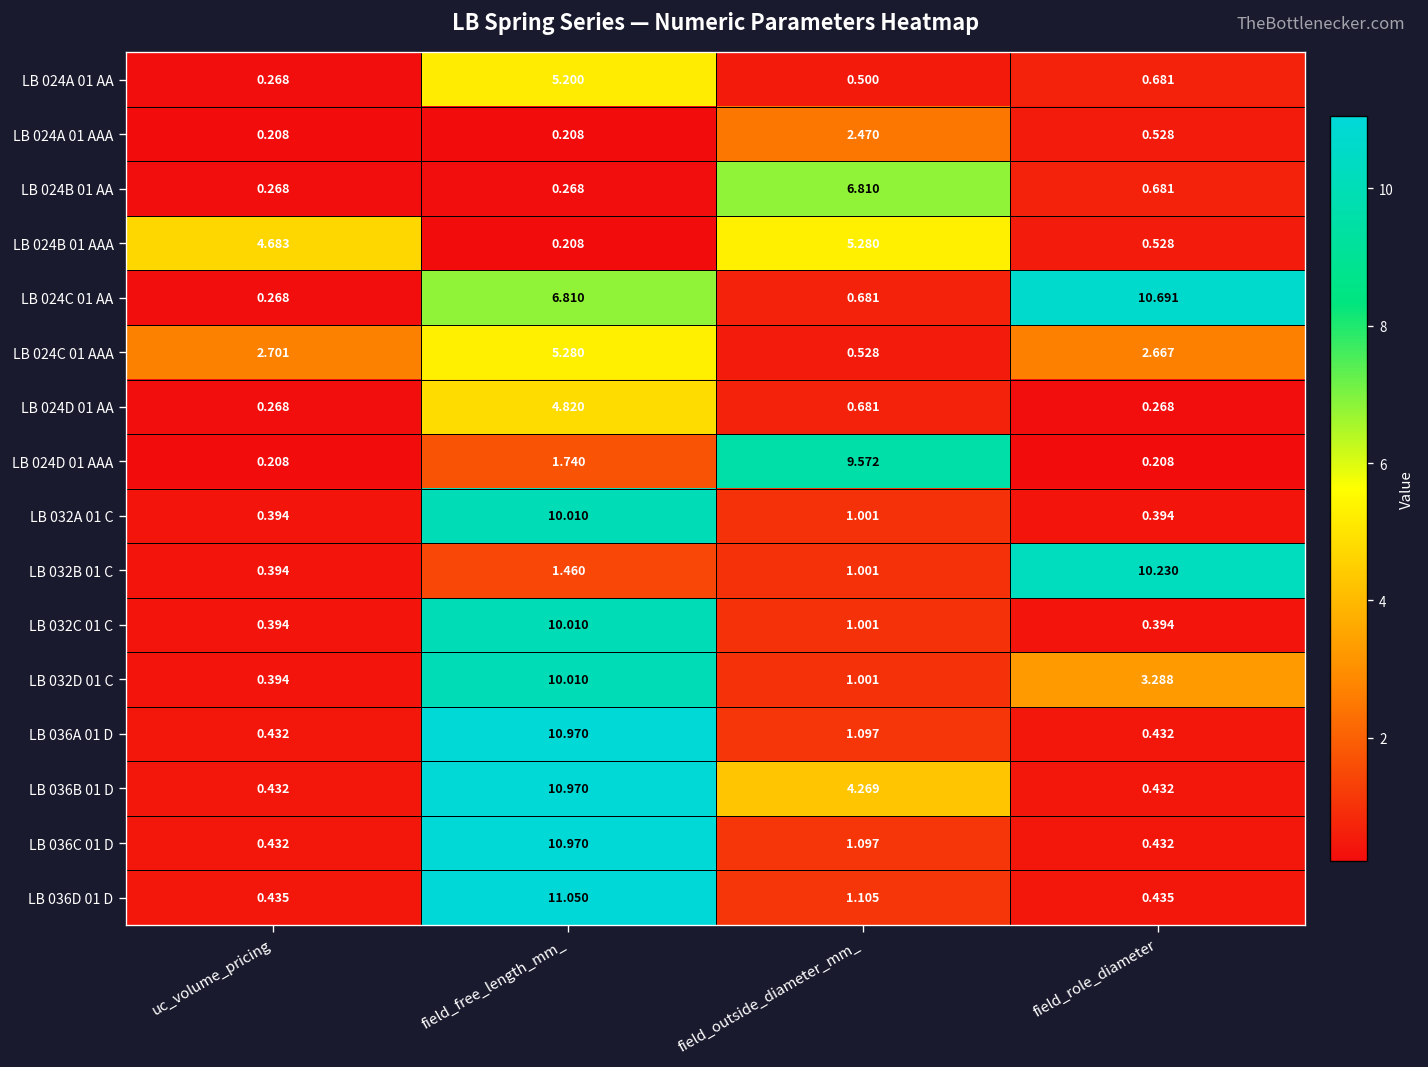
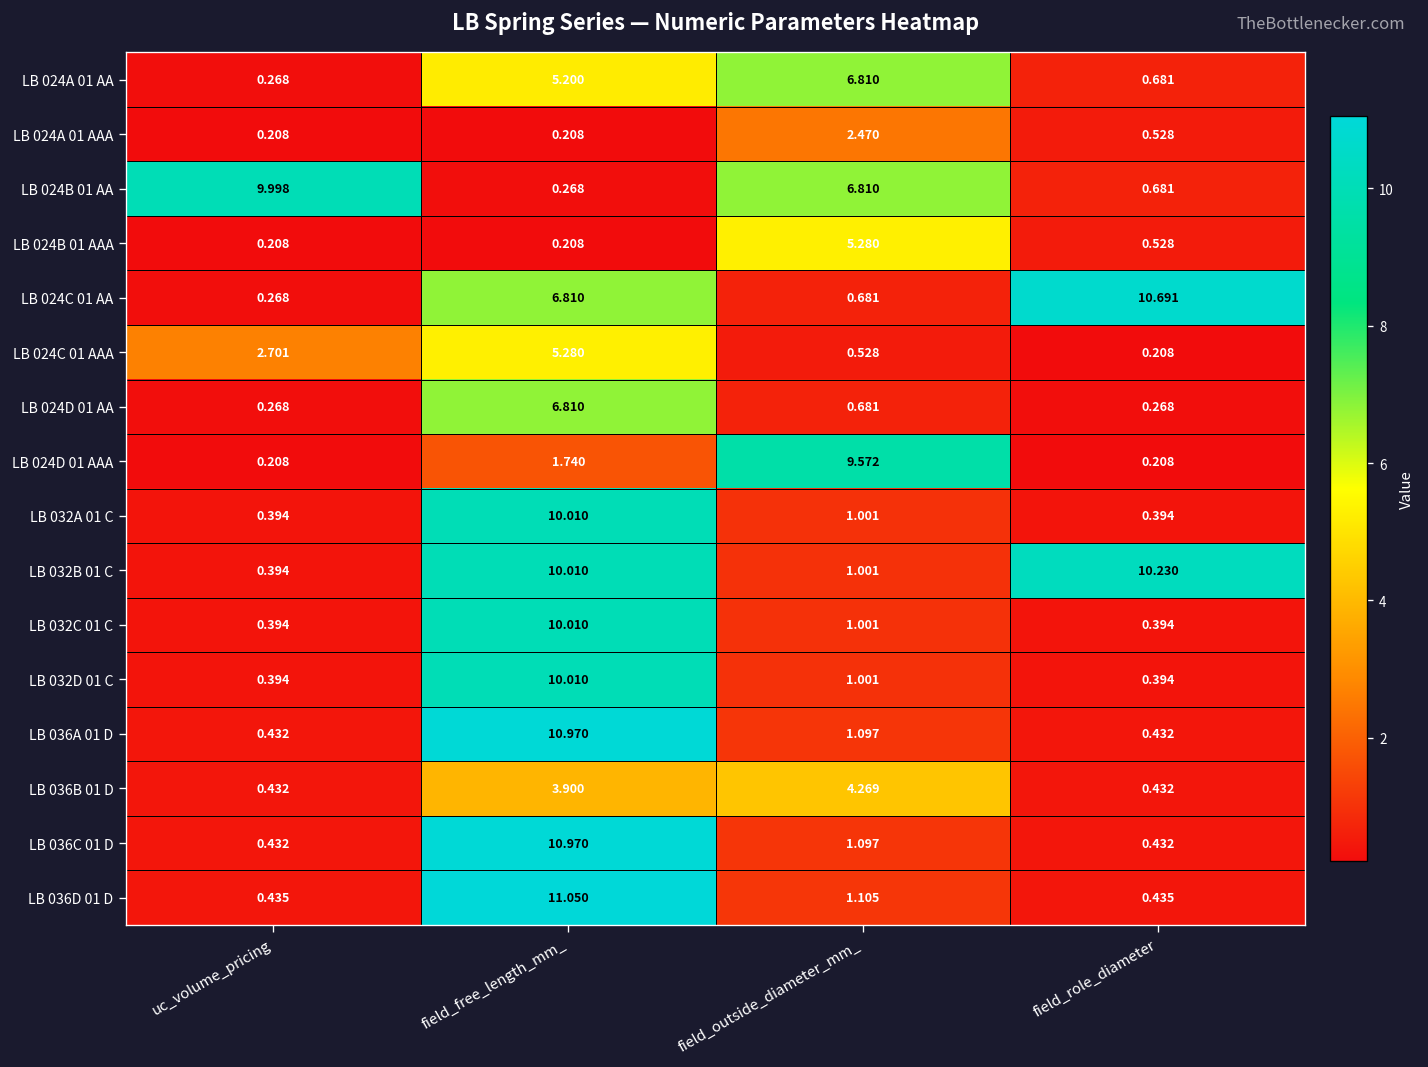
  {
    "LB 024A 01 AA": {
      "uc_volume_pricing": 0.268,
      "field_free_length_mm_": 5.200,
-     "field_outside_diameter_mm_": 0.500,
+     "field_outside_diameter_mm_": 6.810,
      "field_role_diameter": 0.681
    },
    "LB 024A 01 AAA": {
      "uc_volume_pricing": 0.208,
      "field_free_length_mm_": 0.208,
      "field_outside_diameter_mm_": 2.470,
      "field_role_diameter": 0.528
    },
    "LB 024B 01 AA": {
-     "uc_volume_pricing": 0.268,
+     "uc_volume_pricing": 9.998,
      "field_free_length_mm_": 0.268,
      "field_outside_diameter_mm_": 6.810,
      "field_role_diameter": 0.681
    },
    "LB 024B 01 AAA": {
-     "uc_volume_pricing": 4.683,
+     "uc_volume_pricing": 0.208,
      "field_free_length_mm_": 0.208,
      "field_outside_diameter_mm_": 5.280,
      "field_role_diameter": 0.528
    },
    "LB 024C 01 AA": {
      "uc_volume_pricing": 0.268,
      "field_free_length_mm_": 6.810,
      "field_outside_diameter_mm_": 0.681,
      "field_role_diameter": 10.691
    },
    "LB 024C 01 AAA": {
      "uc_volume_pricing": 2.701,
      "field_free_length_mm_": 5.280,
      "field_outside_diameter_mm_": 0.528,
-     "field_role_diameter": 2.667
+     "field_role_diameter": 0.208
    },
    "LB 024D 01 AA": {
      "uc_volume_pricing": 0.268,
-     "field_free_length_mm_": 4.820,
+     "field_free_length_mm_": 6.810,
      "field_outside_diameter_mm_": 0.681,
      "field_role_diameter": 0.268
    },
    "LB 024D 01 AAA": {
      "uc_volume_pricing": 0.208,
      "field_free_length_mm_": 1.740,
      "field_outside_diameter_mm_": 9.572,
      "field_role_diameter": 0.208
    },
    "LB 032A 01 C": {
      "uc_volume_pricing": 0.394,
      "field_free_length_mm_": 10.010,
      "field_outside_diameter_mm_": 1.001,
      "field_role_diameter": 0.394
    },
    "LB 032B 01 C": {
      "uc_volume_pricing": 0.394,
-     "field_free_length_mm_": 1.460,
+     "field_free_length_mm_": 10.010,
      "field_outside_diameter_mm_": 1.001,
      "field_role_diameter": 10.230
    },
    "LB 032C 01 C": {
      "uc_volume_pricing": 0.394,
      "field_free_length_mm_": 10.010,
      "field_outside_diameter_mm_": 1.001,
      "field_role_diameter": 0.394
    },
    "LB 032D 01 C": {
      "uc_volume_pricing": 0.394,
      "field_free_length_mm_": 10.010,
      "field_outside_diameter_mm_": 1.001,
-     "field_role_diameter": 3.288
+     "field_role_diameter": 0.394
    },
    "LB 036A 01 D": {
      "uc_volume_pricing": 0.432,
      "field_free_length_mm_": 10.970,
      "field_outside_diameter_mm_": 1.097,
      "field_role_diameter": 0.432
    },
    "LB 036B 01 D": {
      "uc_volume_pricing": 0.432,
-     "field_free_length_mm_": 10.970,
+     "field_free_length_mm_": 3.900,
      "field_outside_diameter_mm_": 4.269,
      "field_role_diameter": 0.432
    },
    "LB 036C 01 D": {
      "uc_volume_pricing": 0.432,
      "field_free_length_mm_": 10.970,
      "field_outside_diameter_mm_": 1.097,
      "field_role_diameter": 0.432
    },
    "LB 036D 01 D": {
      "uc_volume_pricing": 0.435,
      "field_free_length_mm_": 11.050,
      "field_outside_diameter_mm_": 1.105,
      "field_role_diameter": 0.435
    }
  }
